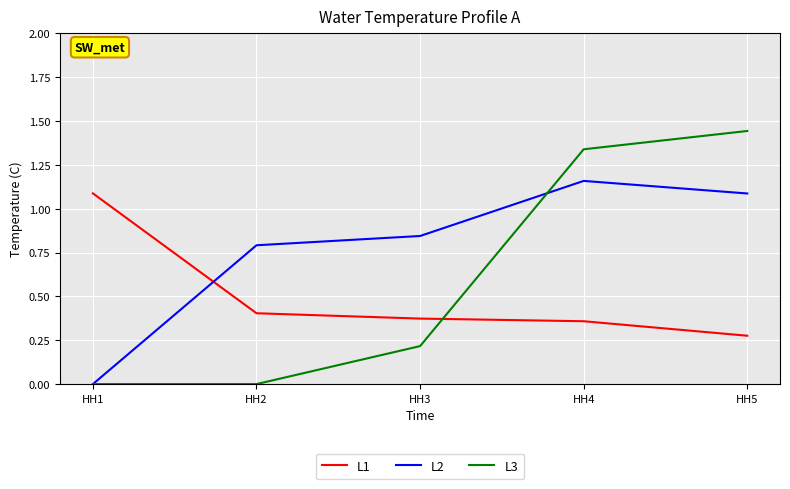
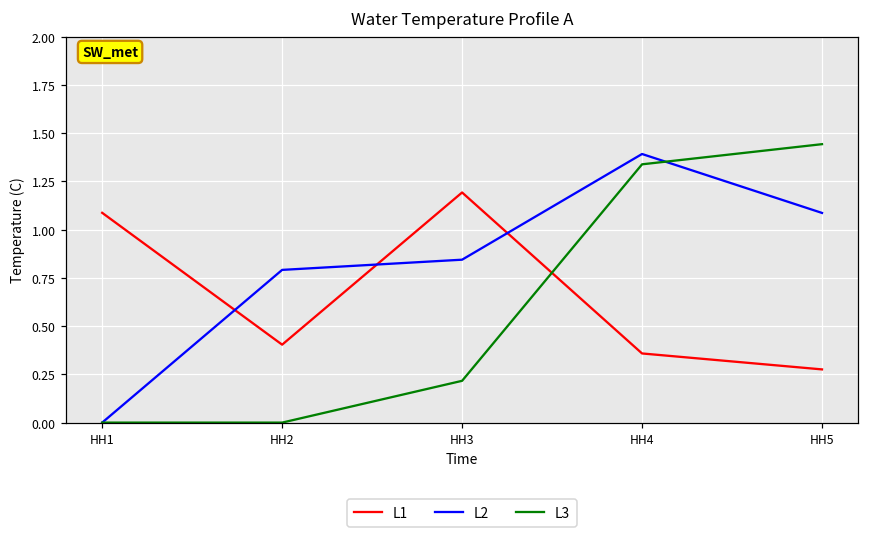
  {
    "L1": {
      "HH1": 1.09,
      "HH2": 0.40,
-     "HH3": 0.37,
+     "HH3": 1.19,
      "HH4": 0.36,
      "HH5": 0.28
    },
    "L2": {
      "HH2": 0.79,
      "HH3": 0.84,
-     "HH4": 1.16,
+     "HH4": 1.39,
      "HH5": 1.09
    },
    "L3": {
      "HH2": 0.00,
      "HH3": 0.22,
      "HH4": 1.34,
      "HH5": 1.44
    }
  }
